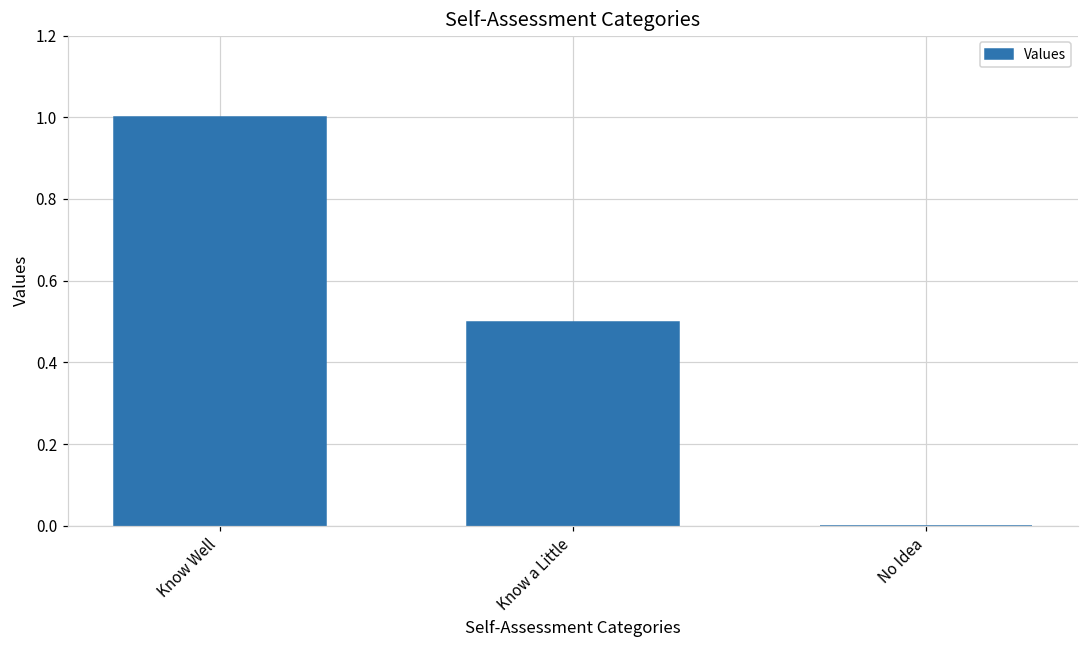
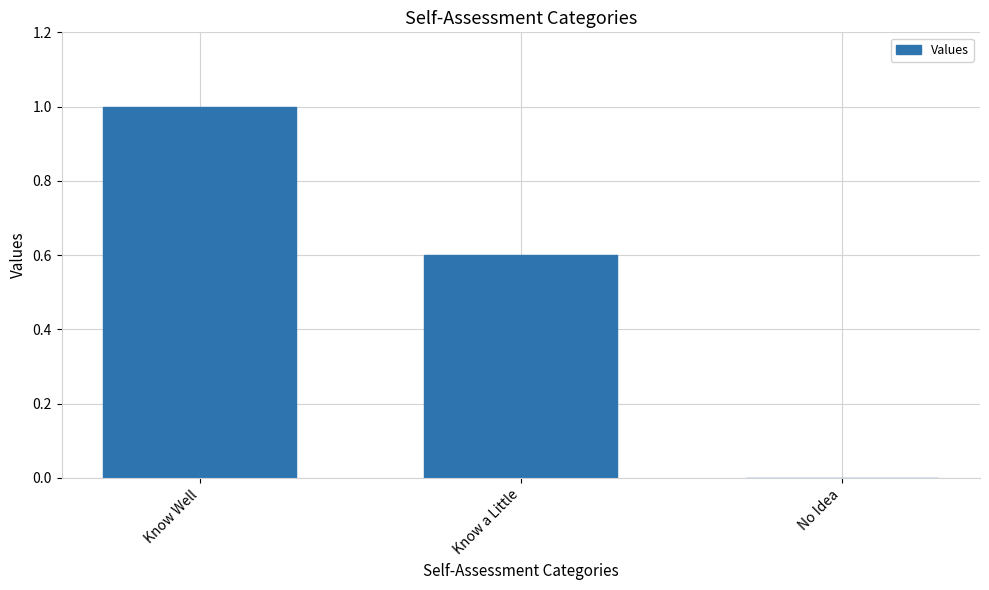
  {
    "Know Well": 1.0,
-   "Know a Little": 0.5,
+   "Know a Little": 0.6,
    "No Idea": 0.0
  }
